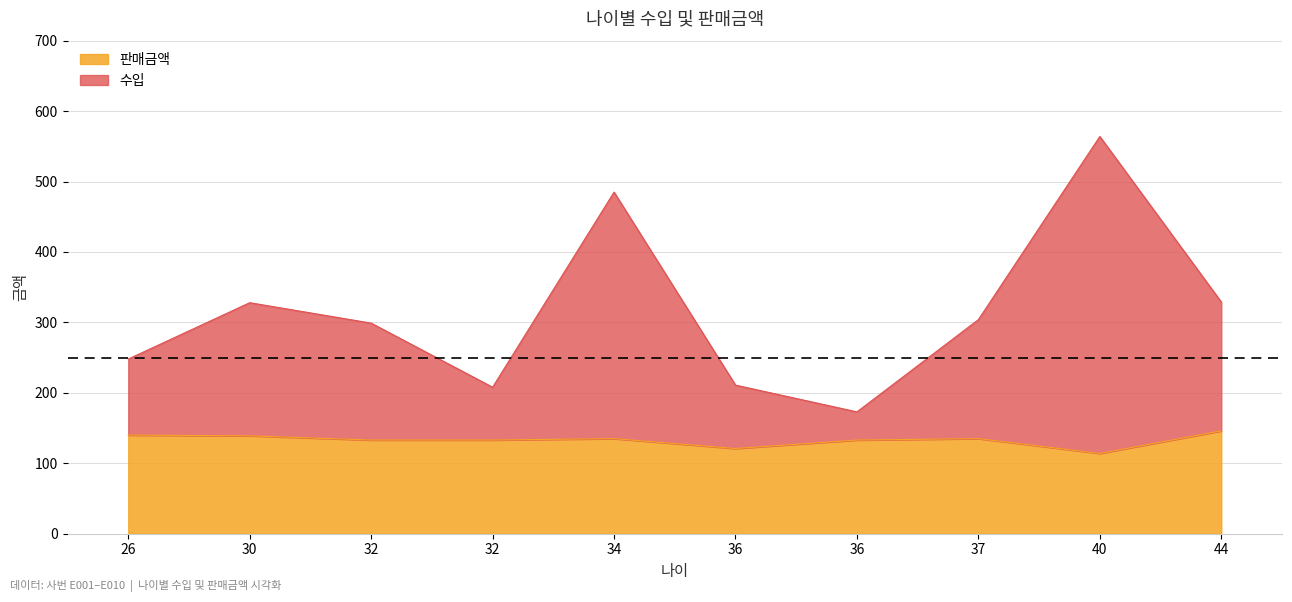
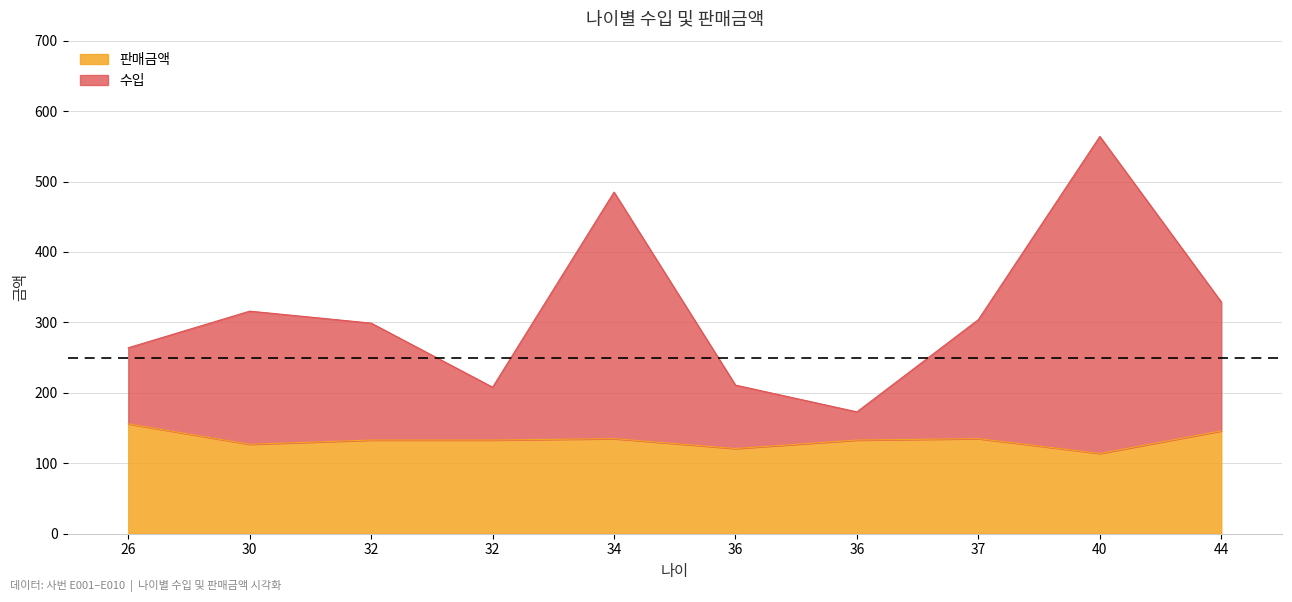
  {
    "판매금액": {
-     "26": 140,
-     "30": 140,
+     "26": 160,
+     "30": 130,
      "34": 140,
      "37": 140,
      "40": 110,
      "44": 150
    },
    "수입": {
      "26": 110,
      "30": 190,
      "34": 350,
      "37": 170,
      "40": 450,
      "44": 180
    }
  }
